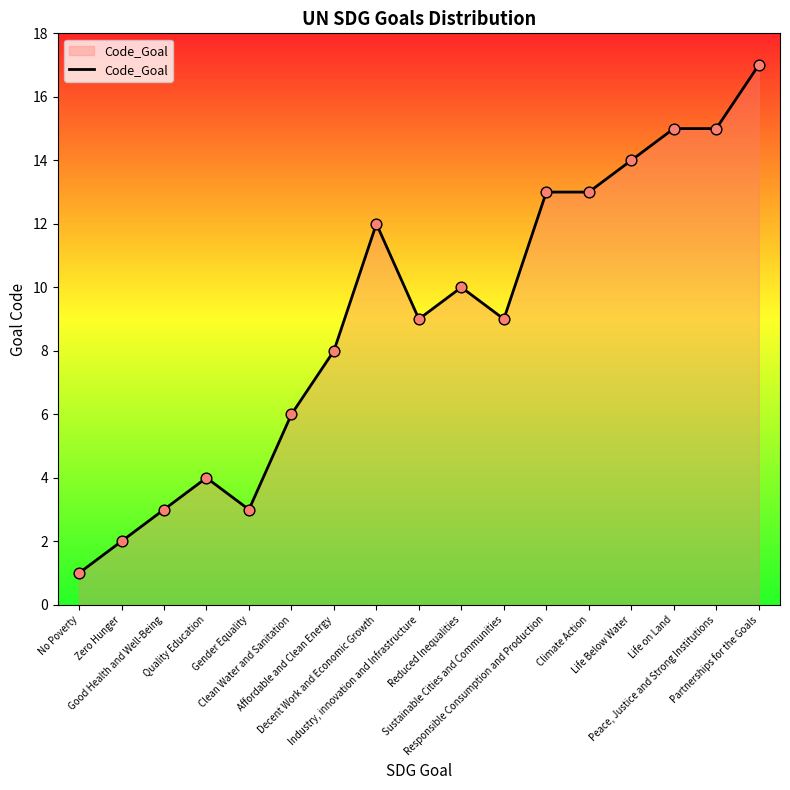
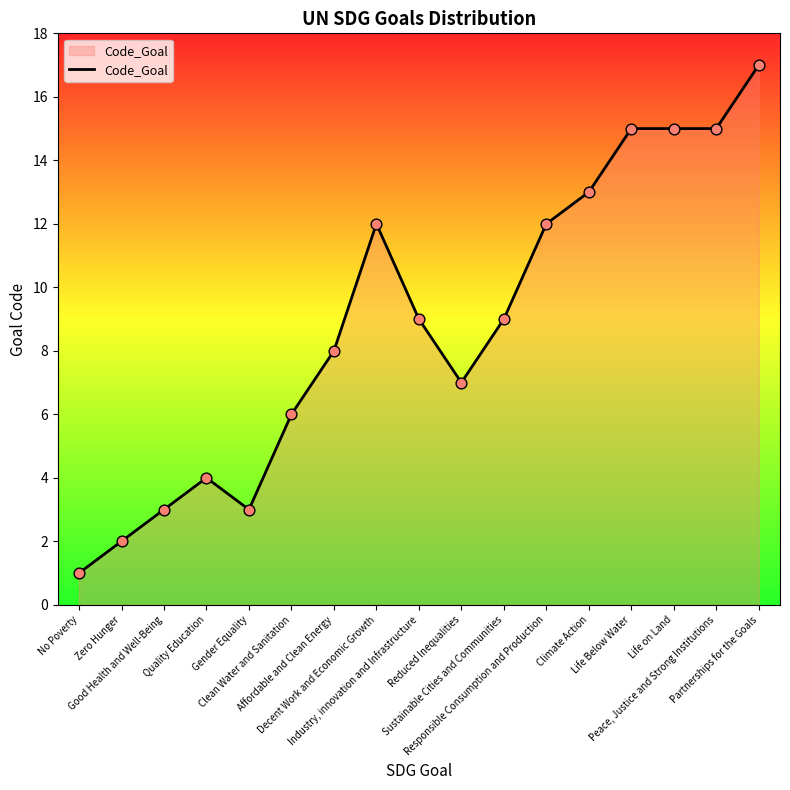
  {
    "No Poverty": 1,
    "Zero Hunger": 2,
    "Good Health and Well-Being": 3,
    "Quality Education": 4,
    "Gender Equality": 3,
    "Clean Water and Sanitation": 6,
    "Affordable and Clean Energy": 8,
    "Decent Work and Economic Growth": 12,
    "Industry, innovation and Infrastructure": 9,
-   "Reduced Inequalities": 10,
+   "Reduced Inequalities": 7,
    "Sustainable Cities and Communities": 9,
-   "Responsible Consumption and Production": 13,
+   "Responsible Consumption and Production": 12,
    "Climate Action": 13,
-   "Life Below Water": 14,
+   "Life Below Water": 15,
    "Life on Land": 15,
    "Peace, Justice and Strong Institutions": 15,
    "Partnerships for the Goals": 17
  }
